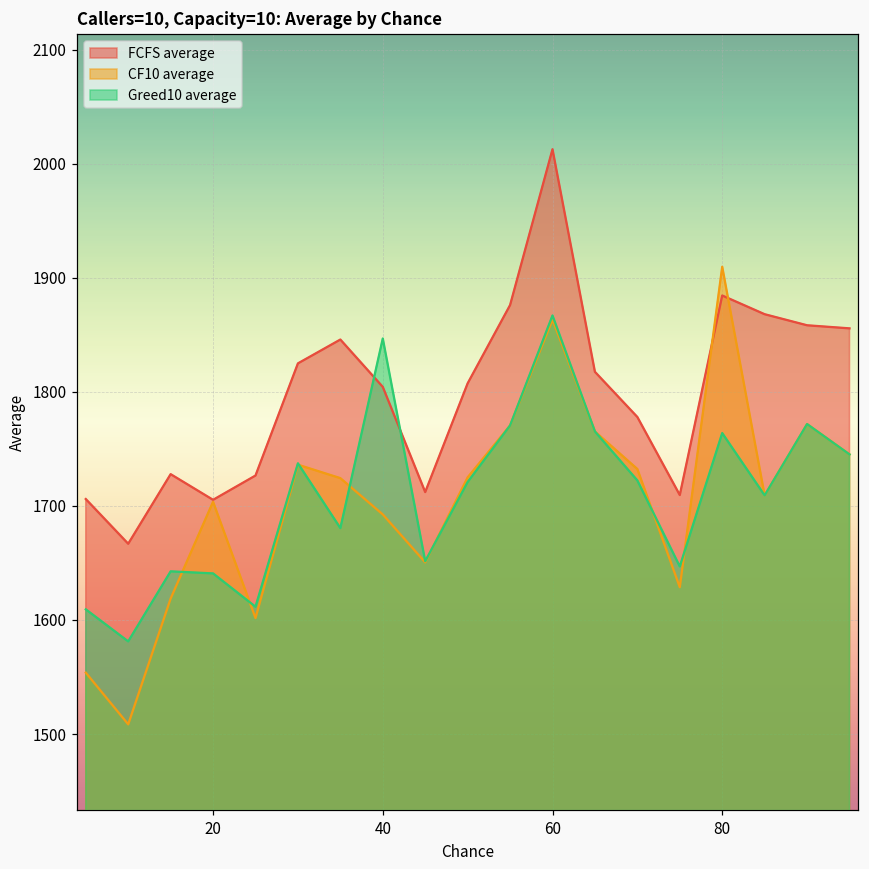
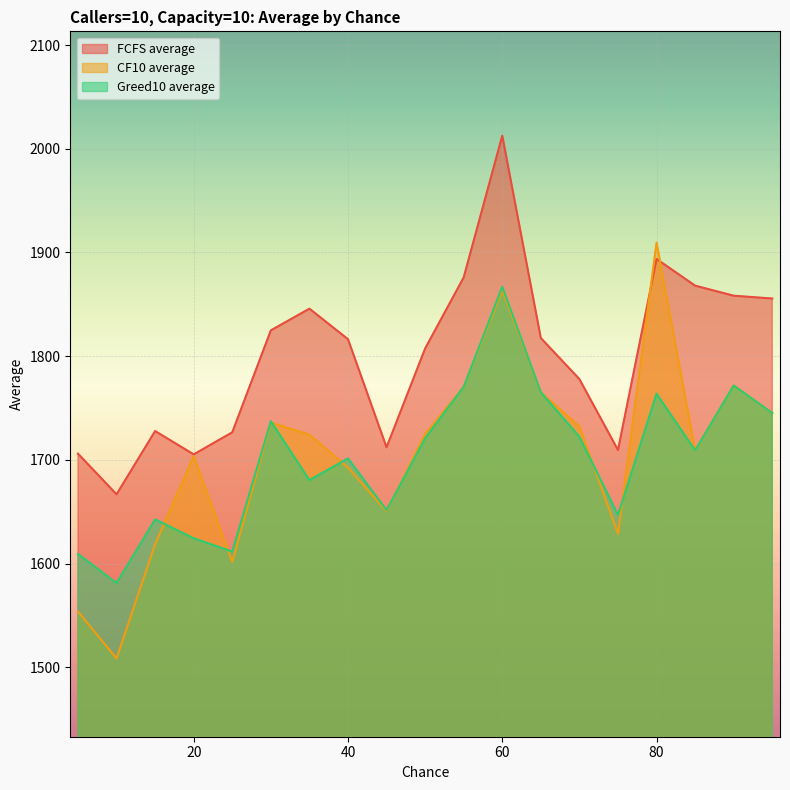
  {
    "FCFS average": {
-     "40": 1804,
+     "40": 1816,
      "60": 2013,
-     "80": 1884
+     "80": 1894
    },
    "CF10 average": {
      "40": 1693,
      "60": 1863,
      "80": 1910
    },
    "Greed10 average": {
-     "20": 1641,
-     "40": 1847,
+     "20": 1624,
+     "40": 1701,
      "60": 1867,
      "80": 1764
    }
  }
